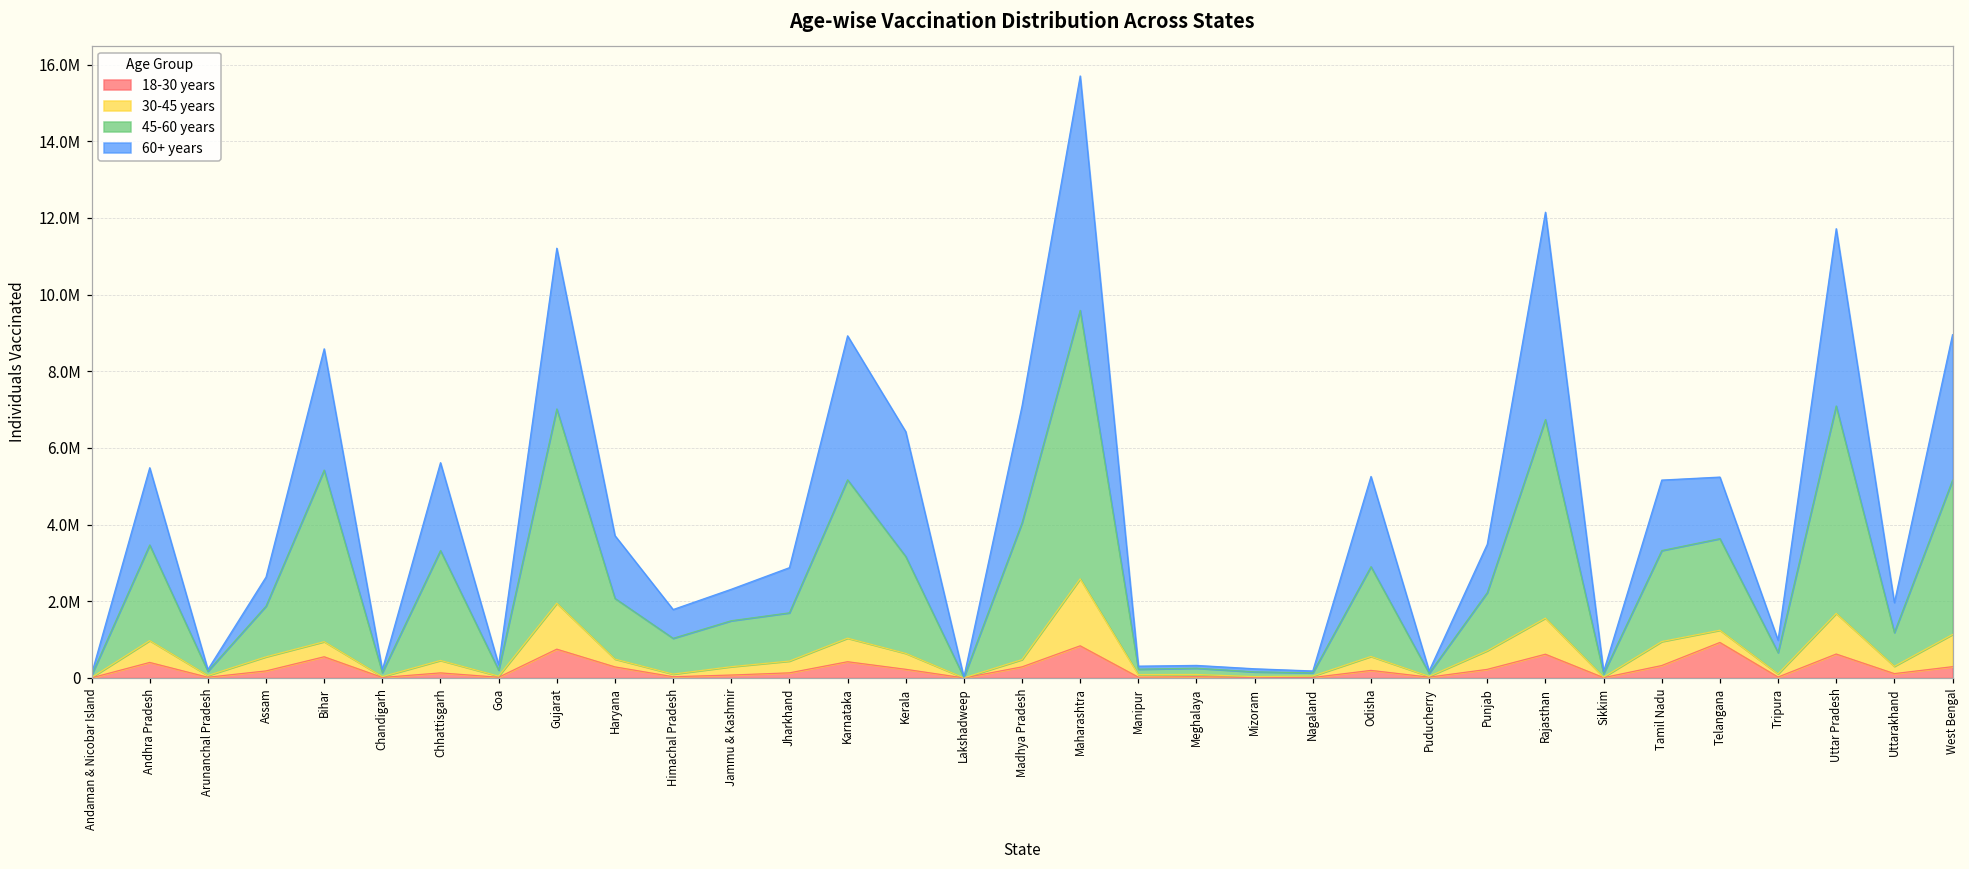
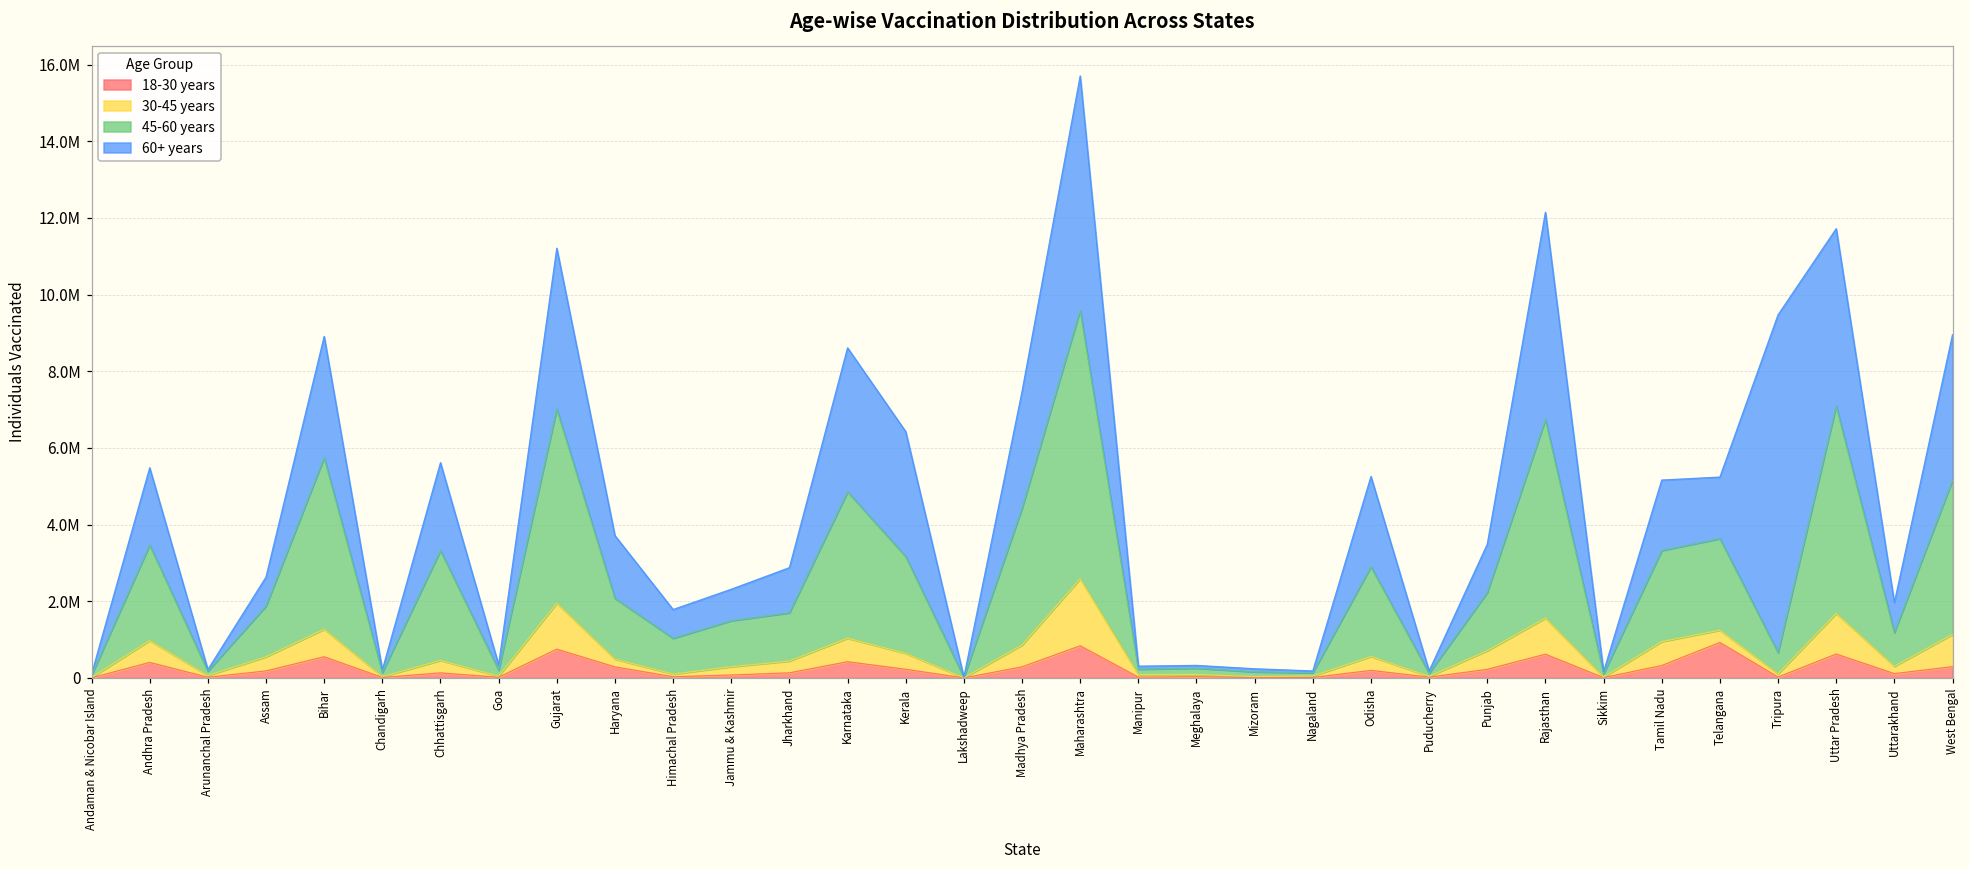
  {
    "18-30 years": {
      "Andhra Pradesh": 400000,
      "Assam": 200000,
      "Bihar": 600000,
      "Chhattisgarh": 100000,
      "Gujarat": 800000,
      "Haryana": 300000,
      "Jammu & Kashmir": 100000,
      "Jharkhand": 100000,
      "Karnataka": 400000,
      "Kerala": 200000,
      "Madhya Pradesh": 300000,
      "Maharashtra": 800000,
      "Odisha": 200000,
      "Punjab": 200000,
      "Rajasthan": 600000,
      "Tamil Nadu": 300000,
      "Telangana": 900000,
      "Tripura": 0,
      "Uttar Pradesh": 600000,
      "Uttarakhand": 100000,
      "West Bengal": 300000
    },
    "30-45 years": {
      "Andhra Pradesh": 600000,
      "Assam": 400000,
-     "Bihar": 400000,
+     "Bihar": 700000,
      "Chhattisgarh": 300000,
      "Gujarat": 1200000,
      "Haryana": 200000,
      "Jammu & Kashmir": 200000,
      "Jharkhand": 300000,
      "Karnataka": 600000,
      "Kerala": 400000,
-     "Madhya Pradesh": 200000,
+     "Madhya Pradesh": 600000,
      "Maharashtra": 1700000,
      "Odisha": 400000,
      "Punjab": 500000,
      "Rajasthan": 900000,
      "Tamil Nadu": 600000,
      "Telangana": 300000,
      "Tripura": 100000,
      "Uttar Pradesh": 1100000,
      "Uttarakhand": 200000,
      "West Bengal": 800000
    },
    "45-60 years": {
      "Andhra Pradesh": 2500000,
      "Assam": 1300000,
      "Bihar": 4500000,
      "Chhattisgarh": 2900000,
      "Goa": 200000,
      "Gujarat": 5100000,
      "Haryana": 1600000,
      "Himachal Pradesh": 900000,
      "Jammu & Kashmir": 1200000,
      "Jharkhand": 1300000,
-     "Karnataka": 4100000,
+     "Karnataka": 3800000,
      "Kerala": 2500000,
      "Madhya Pradesh": 3600000,
      "Maharashtra": 7000000,
      "Manipur": 100000,
      "Meghalaya": 200000,
      "Mizoram": 100000,
      "Odisha": 2300000,
      "Punjab": 1500000,
      "Rajasthan": 5200000,
      "Tamil Nadu": 2400000,
      "Telangana": 2400000,
      "Tripura": 600000,
      "Uttar Pradesh": 5400000,
      "Uttarakhand": 900000,
      "West Bengal": 4000000
    },
    "60+ years": {
      "Andhra Pradesh": 2000000,
      "Assam": 800000,
      "Bihar": 3200000,
      "Chhattisgarh": 2300000,
      "Goa": 100000,
      "Gujarat": 4200000,
      "Haryana": 1600000,
      "Himachal Pradesh": 800000,
      "Jammu & Kashmir": 800000,
      "Jharkhand": 1200000,
      "Karnataka": 3800000,
      "Kerala": 3300000,
      "Madhya Pradesh": 3000000,
      "Maharashtra": 6100000,
      "Manipur": 100000,
      "Meghalaya": 100000,
      "Mizoram": 100000,
      "Odisha": 2400000,
      "Punjab": 1300000,
      "Rajasthan": 5400000,
      "Tamil Nadu": 1800000,
      "Telangana": 1600000,
-     "Tripura": 300000,
+     "Tripura": 8800000,
      "Uttar Pradesh": 4600000,
      "Uttarakhand": 800000,
      "West Bengal": 3800000
    }
  }
